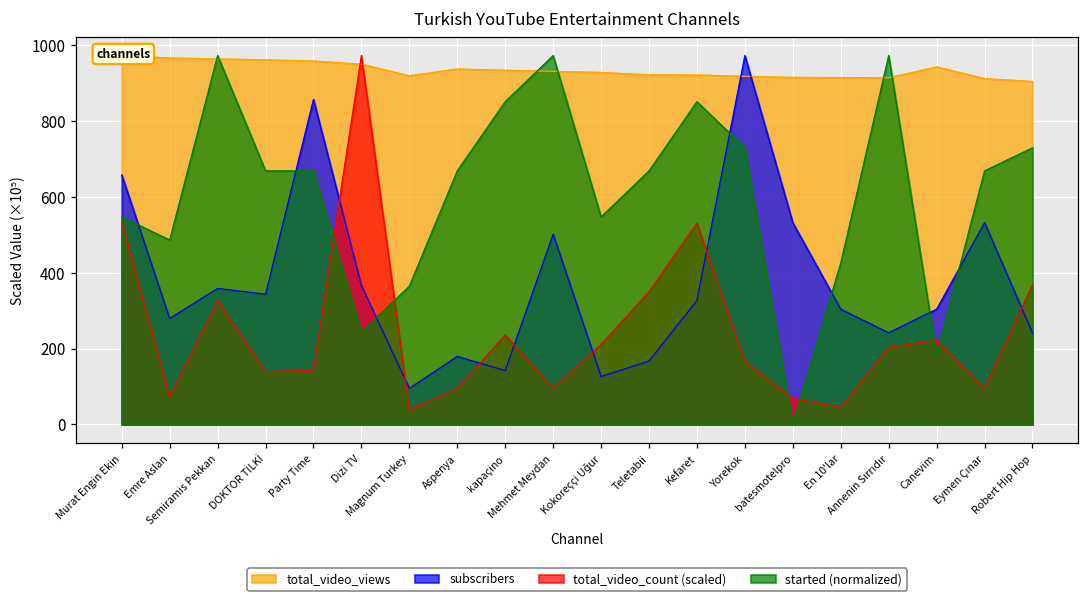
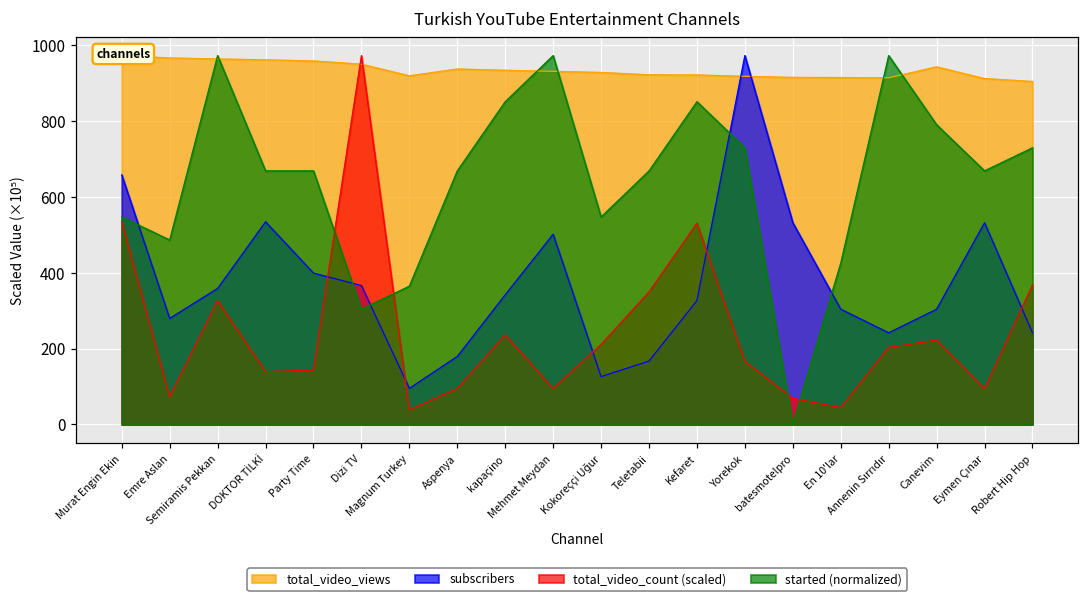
  {
    "total_video_views": {
      "Emre Aslan": 970,
      "Semiramis Pekkan": 960,
      "DOKTOR TİLKİ": 960,
      "Party Time": 960,
      "Dizi TV": 950,
      "Magnum Turkey": 920,
      "Aspenya": 940,
      "kapaçino": 930,
      "Mehmet Meydan": 930,
      "Kokoreççi Uğur": 930,
      "Teletabii": 920,
      "Kefaret": 920,
      "Yorekok": 920,
      "batesmotelpro": 910,
      "En 10'lar": 910,
      "Annenin Sırrıdır": 910,
      "Canevim": 940,
      "Eymen Çınar": 910,
      "Robert Hip Hop": 900
    },
    "subscribers": {
      "Murat Engin Ekin": 660,
      "Emre Aslan": 280,
      "Semiramis Pekkan": 360,
-     "DOKTOR TİLKİ": 340,
-     "Party Time": 860,
+     "DOKTOR TİLKİ": 530,
+     "Party Time": 400,
      "Dizi TV": 370,
      "Magnum Turkey": 100,
      "Aspenya": 180,
-     "kapaçino": 140,
+     "kapaçino": 340,
      "Mehmet Meydan": 500,
      "Kokoreççi Uğur": 130,
      "Teletabii": 170,
      "Kefaret": 330,
      "Yorekok": 970,
      "batesmotelpro": 530,
      "En 10'lar": 300,
      "Annenin Sırrıdır": 240,
      "Canevim": 300,
      "Eymen Çınar": 530,
      "Robert Hip Hop": 240
    },
    "total_video_count (scaled)": {
      "Murat Engin Ekin": 530,
      "Emre Aslan": 70,
      "Semiramis Pekkan": 330,
      "DOKTOR TİLKİ": 140,
      "Party Time": 140,
      "Dizi TV": 970,
      "Magnum Turkey": 40,
      "Aspenya": 90,
      "kapaçino": 240,
      "Mehmet Meydan": 90,
      "Kokoreççi Uğur": 210,
      "Teletabii": 350,
      "Kefaret": 530,
      "Yorekok": 170,
      "batesmotelpro": 70,
      "En 10'lar": 40,
      "Annenin Sırrıdır": 200,
      "Canevim": 220,
      "Eymen Çınar": 90,
      "Robert Hip Hop": 370
    },
    "started (normalized)": {
      "Murat Engin Ekin": 550,
      "Emre Aslan": 490,
      "Semiramis Pekkan": 970,
      "DOKTOR TİLKİ": 670,
      "Party Time": 670,
-     "Dizi TV": 240,
+     "Dizi TV": 300,
      "Magnum Turkey": 360,
      "Aspenya": 670,
      "kapaçino": 850,
      "Mehmet Meydan": 970,
      "Kokoreççi Uğur": 550,
      "Teletabii": 670,
      "Kefaret": 850,
      "Yorekok": 730,
      "batesmotelpro": 0,
      "En 10'lar": 430,
      "Annenin Sırrıdır": 970,
-     "Canevim": 180,
+     "Canevim": 790,
      "Eymen Çınar": 670,
      "Robert Hip Hop": 730
    }
  }
